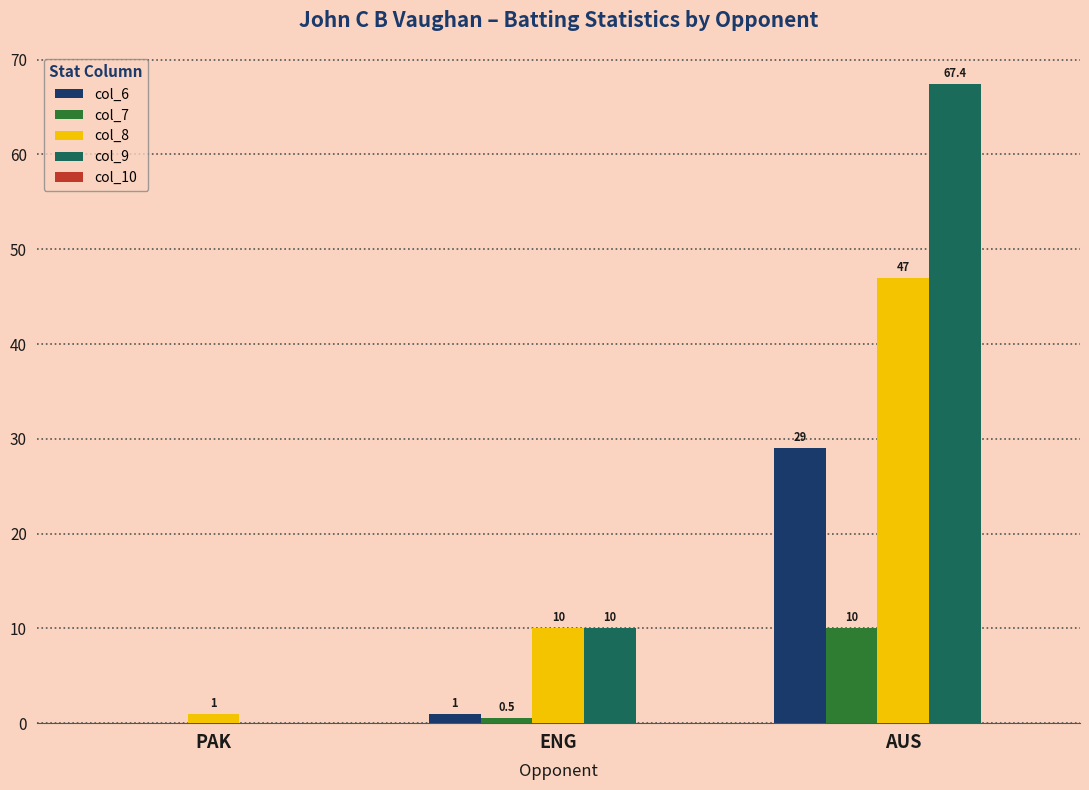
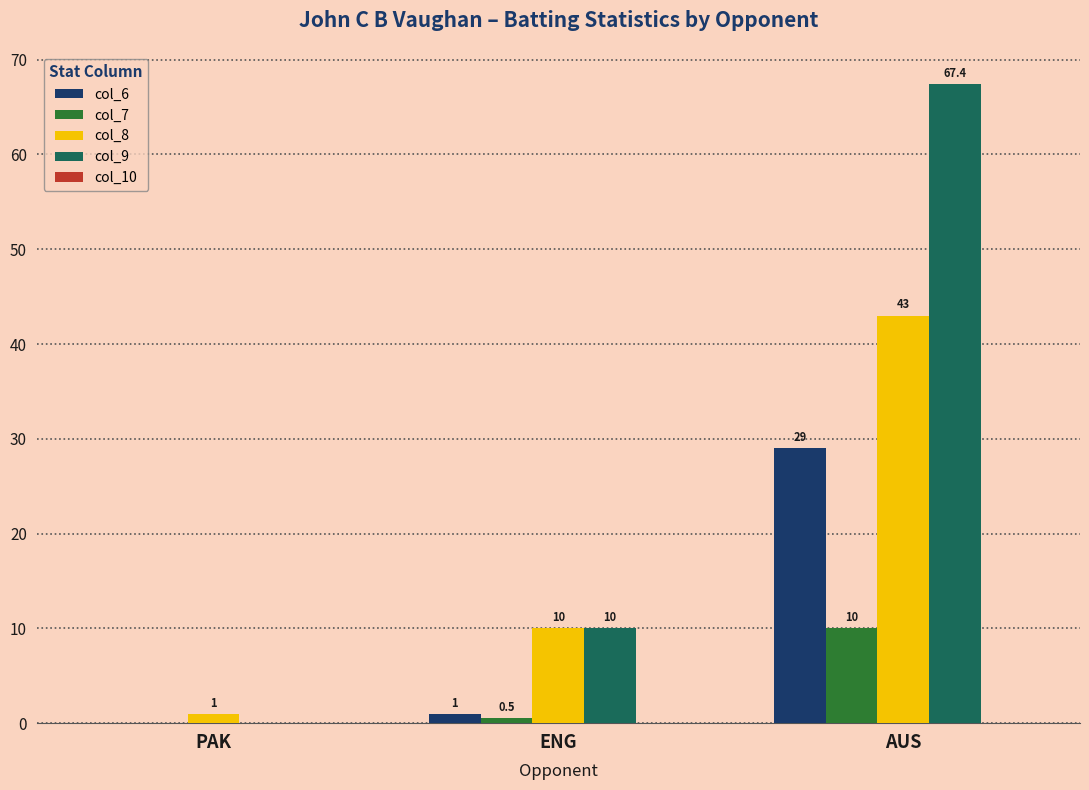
  {
    "col_8": {
      "PAK": 1,
      "ENG": 10,
-     "AUS": 47
+     "AUS": 43
    },
    "col_10": {
      "PAK": 0,
      "ENG": 0,
      "AUS": 0
    }
  }
